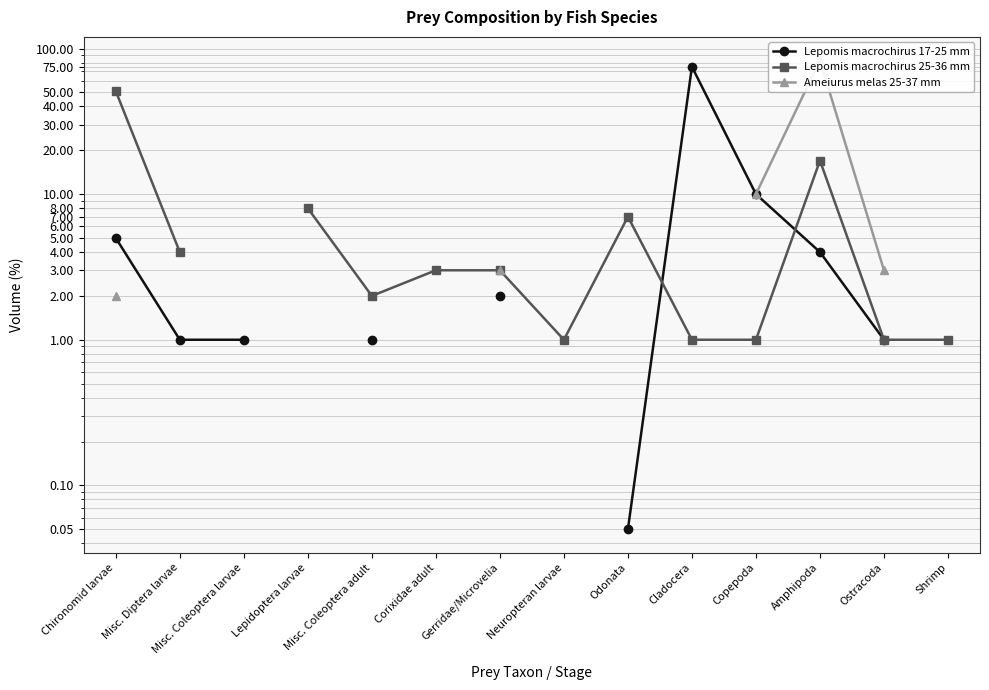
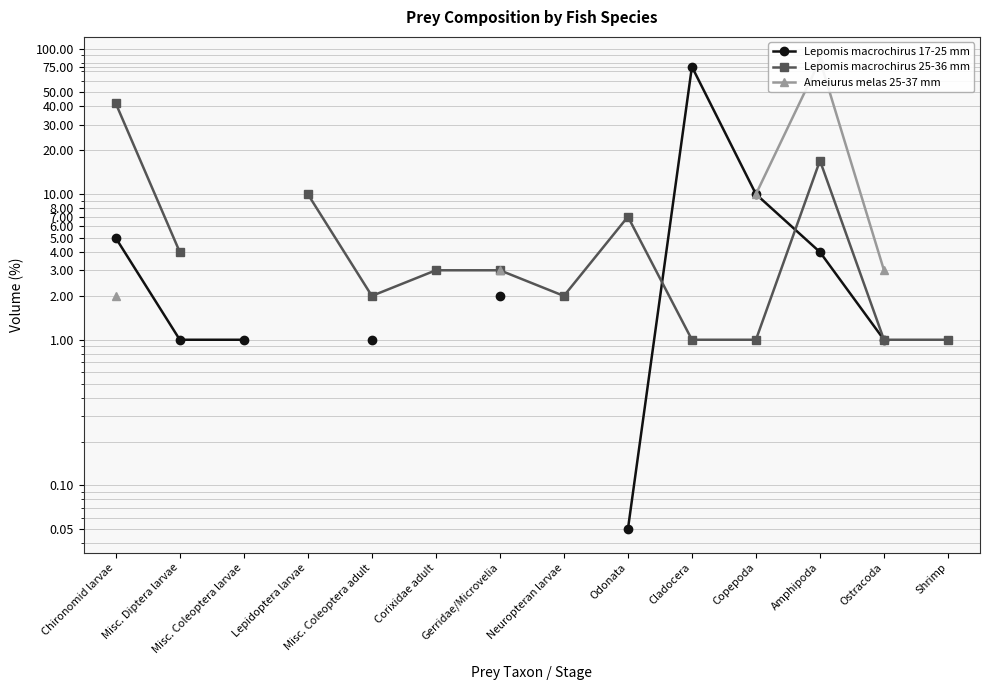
  {
    "Lepomis macrochirus 17-25 mm": {
      "Chironomid larvae": 5,
      "Misc. Diptera larvae": 1,
      "Misc. Coleoptera larvae": 1,
      "Misc. Coleoptera adult": 1,
      "Gerridae/Microvelia": 2,
      "Odonata": 0.050,
      "Cladocera": 80,
      "Amphipoda": 4
    },
    "Lepomis macrochirus 25-36 mm": {
-     "Chironomid larvae": 51,
+     "Chironomid larvae": 42,
      "Misc. Diptera larvae": 4,
-     "Lepidoptera larvae": 8,
+     "Lepidoptera larvae": 10,
      "Misc. Coleoptera adult": 2,
      "Corixidae adult": 3,
-     "Neuropteran larvae": 1,
+     "Neuropteran larvae": 2,
      "Odonata": 7,
      "Cladocera": 1,
      "Copepoda": 1,
      "Amphipoda": 17,
      "Shrimp": 1
    },
    "Ameiurus melas 25-37 mm": {
      "Chironomid larvae": 2,
      "Ostracoda": 3
    }
  }
